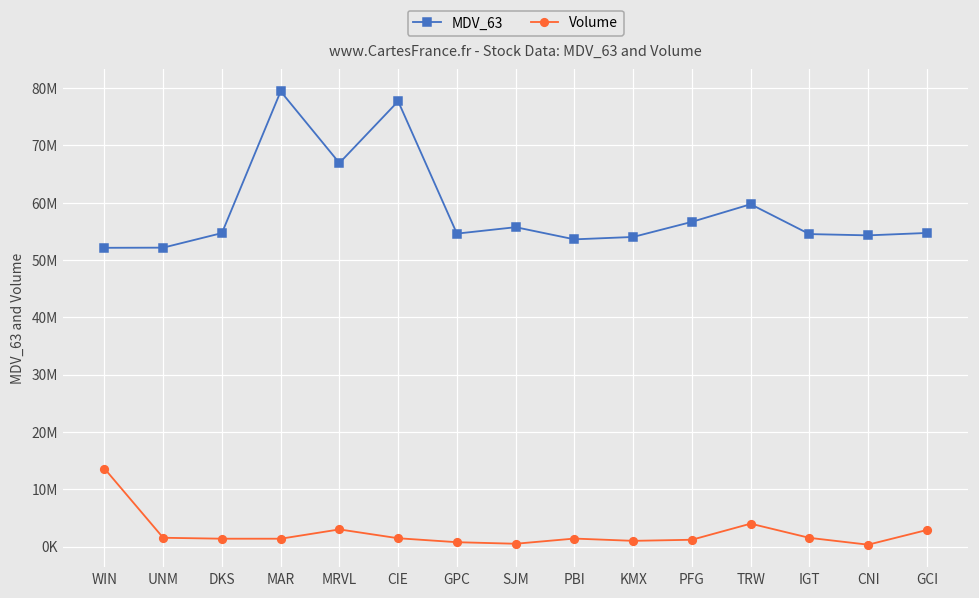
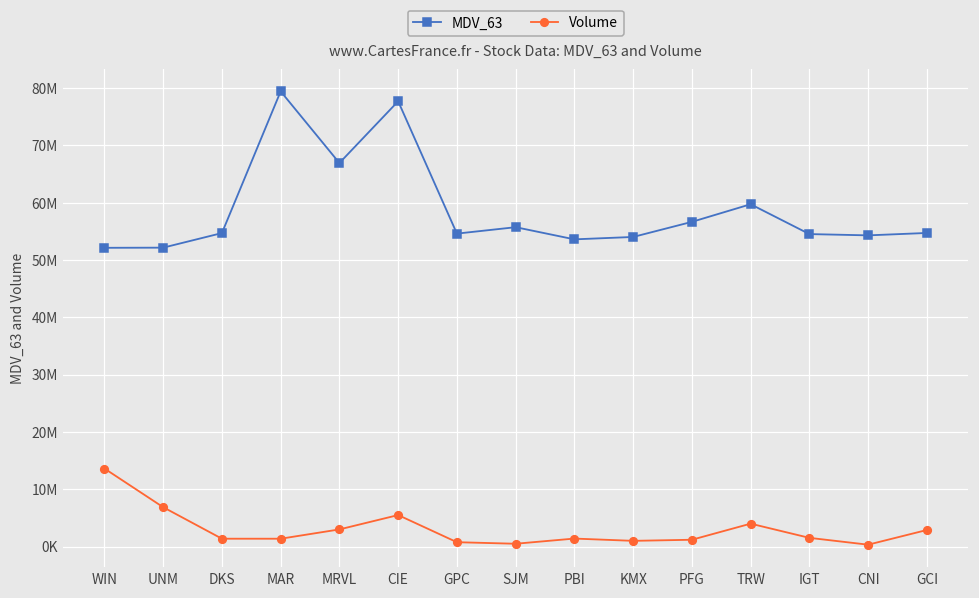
  {
    "MDV_63": {
      "WIN": 52000000,
      "UNM": 52000000,
      "DKS": 55000000,
      "MAR": 79000000,
      "MRVL": 67000000,
      "CIE": 78000000,
      "GPC": 55000000,
      "SJM": 56000000,
      "PBI": 54000000,
      "KMX": 54000000,
      "PFG": 57000000,
      "TRW": 60000000,
      "IGT": 55000000,
      "CNI": 54000000,
      "GCI": 55000000
    },
    "Volume": {
      "WIN": 14000000,
-     "UNM": 2000000,
+     "UNM": 7000000,
      "DKS": 1000000,
      "MAR": 1000000,
      "MRVL": 3000000,
-     "CIE": 1000000,
+     "CIE": 6000000,
      "GPC": 1000000,
      "SJM": 1000000,
      "PBI": 1000000,
      "KMX": 1000000,
      "PFG": 1000000,
      "TRW": 4000000,
      "IGT": 2000000,
      "CNI": 0,
      "GCI": 3000000
    }
  }
